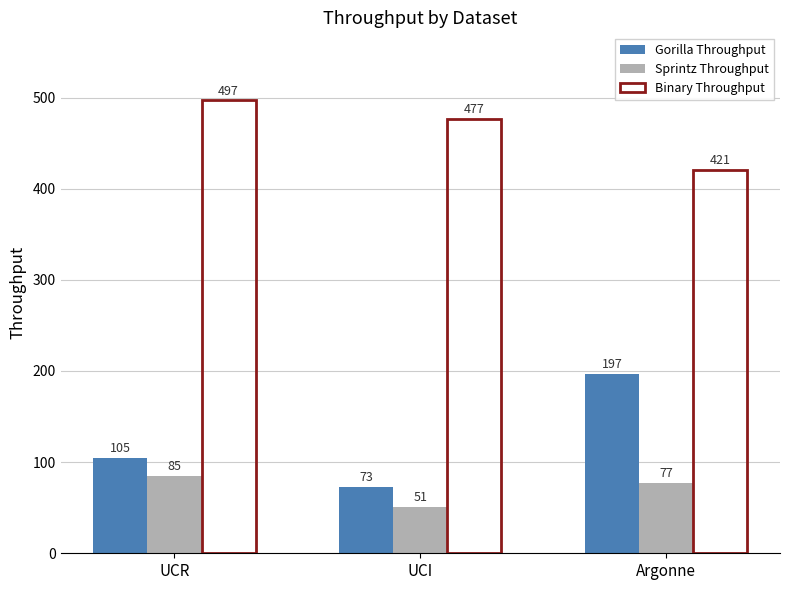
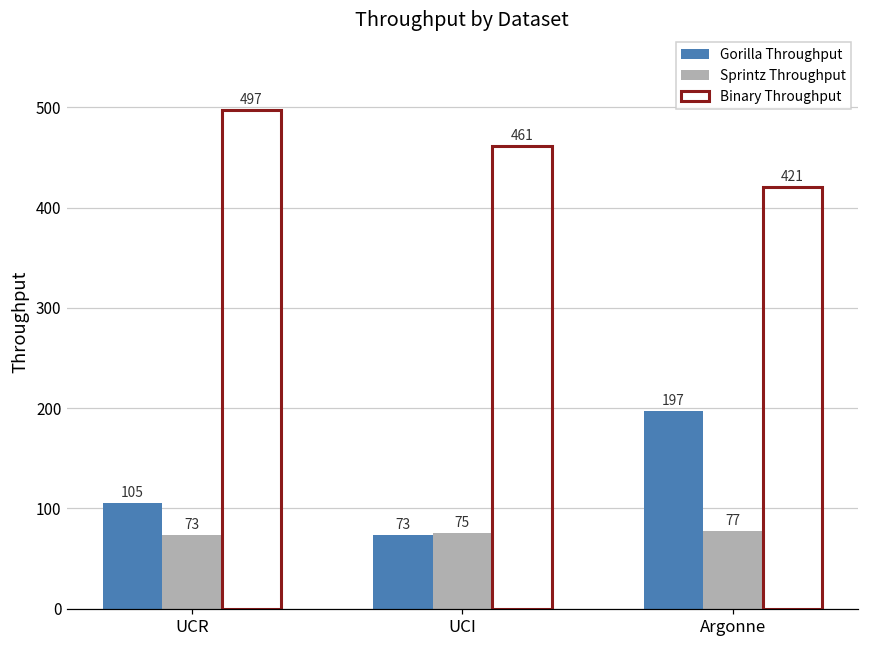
  {
    "Gorilla Throughput": {
      "UCR": 105,
      "UCI": 73,
      "Argonne": 197
    },
    "Sprintz Throughput": {
-     "UCR": 85,
-     "UCI": 51,
+     "UCR": 73,
+     "UCI": 75,
      "Argonne": 77
    },
    "Binary Throughput": {
      "UCR": 497,
-     "UCI": 477,
+     "UCI": 461,
      "Argonne": 421
    }
  }
